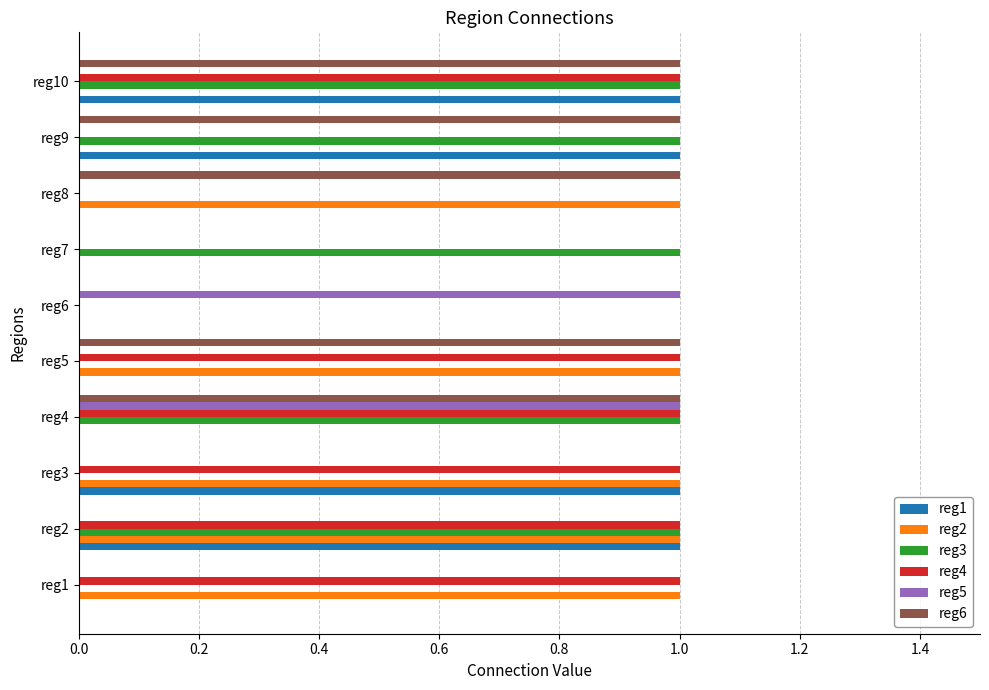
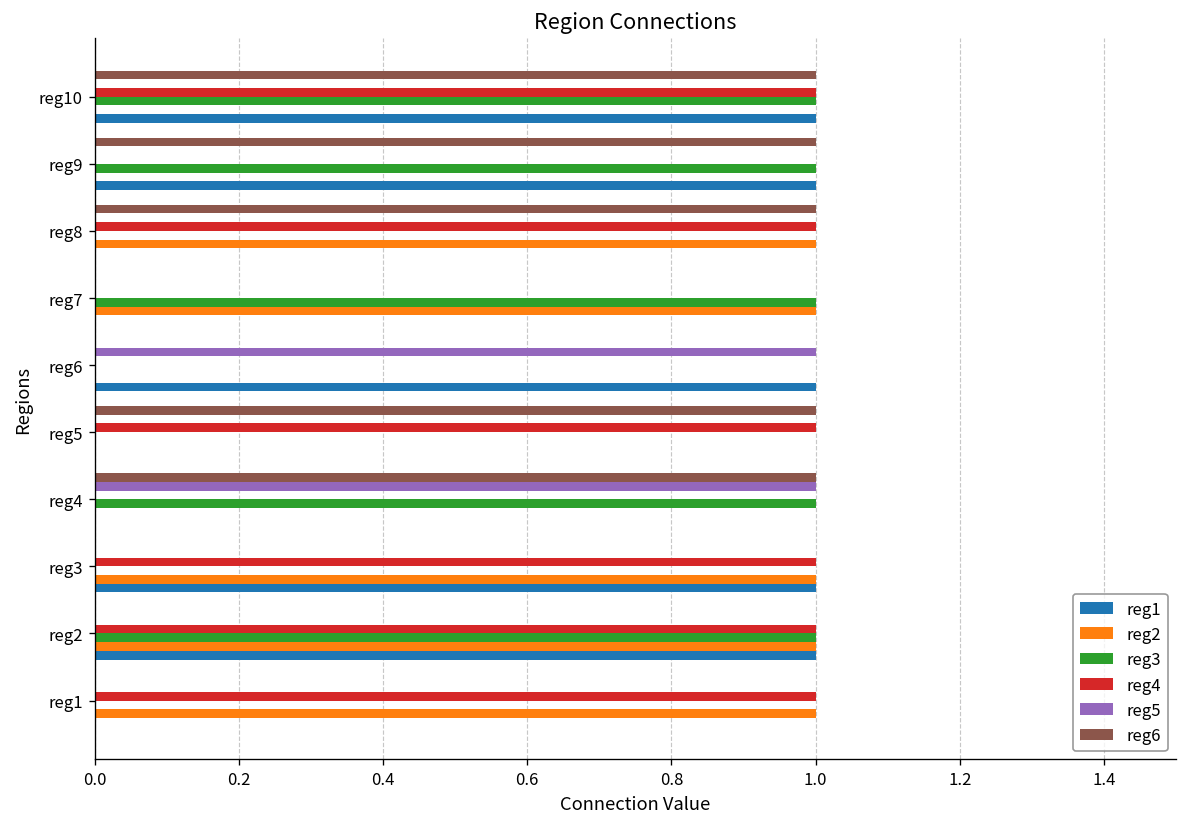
  {
    "reg1": {
      "reg10": 1,
      "reg9": 1,
      "reg8": 0,
      "reg7": 0,
-     "reg6": 0,
+     "reg6": 1,
      "reg5": 0,
      "reg4": 0,
      "reg3": 1,
      "reg2": 1,
      "reg1": 0
    },
    "reg2": {
      "reg10": 0,
      "reg9": 0,
      "reg8": 1,
-     "reg7": 0,
+     "reg7": 1,
      "reg6": 0,
-     "reg5": 1,
+     "reg5": 0,
      "reg4": 0,
      "reg3": 1,
      "reg2": 1,
      "reg1": 1
    },
    "reg3": {
      "reg10": 1,
      "reg9": 1,
      "reg8": 0,
      "reg7": 1,
      "reg6": 0,
      "reg5": 0,
      "reg4": 1,
      "reg3": 0,
      "reg2": 1,
      "reg1": 0
    },
    "reg4": {
      "reg10": 1,
      "reg9": 0,
-     "reg8": 0,
+     "reg8": 1,
      "reg7": 0,
      "reg6": 0,
      "reg5": 1,
-     "reg4": 1,
+     "reg4": 0,
      "reg3": 1,
      "reg2": 1,
      "reg1": 1
    },
    "reg5": {
      "reg10": 0,
      "reg9": 0,
      "reg8": 0,
      "reg7": 0,
      "reg6": 1,
      "reg5": 0,
      "reg4": 1,
      "reg3": 0,
      "reg2": 0,
      "reg1": 0
    },
    "reg6": {
      "reg10": 1,
      "reg9": 1,
      "reg8": 1,
      "reg7": 0,
      "reg6": 0,
      "reg5": 1,
      "reg4": 1,
      "reg3": 0,
      "reg2": 0,
      "reg1": 0
    }
  }
